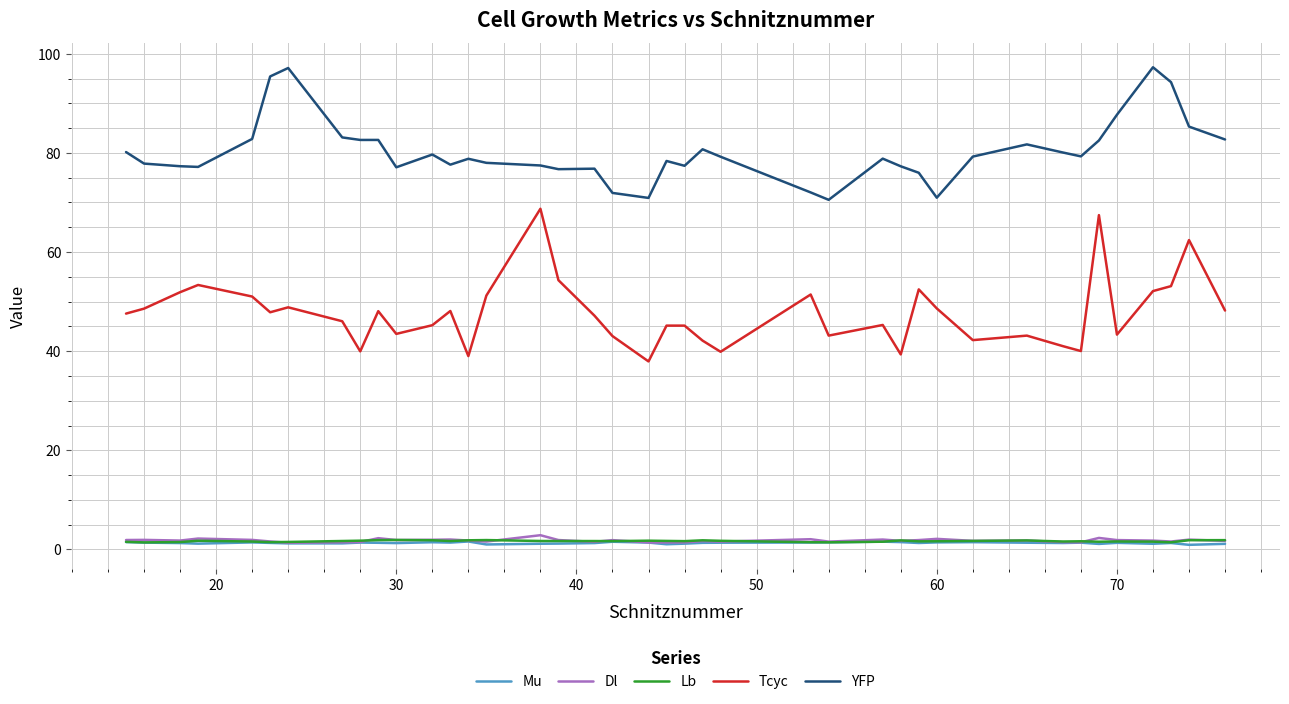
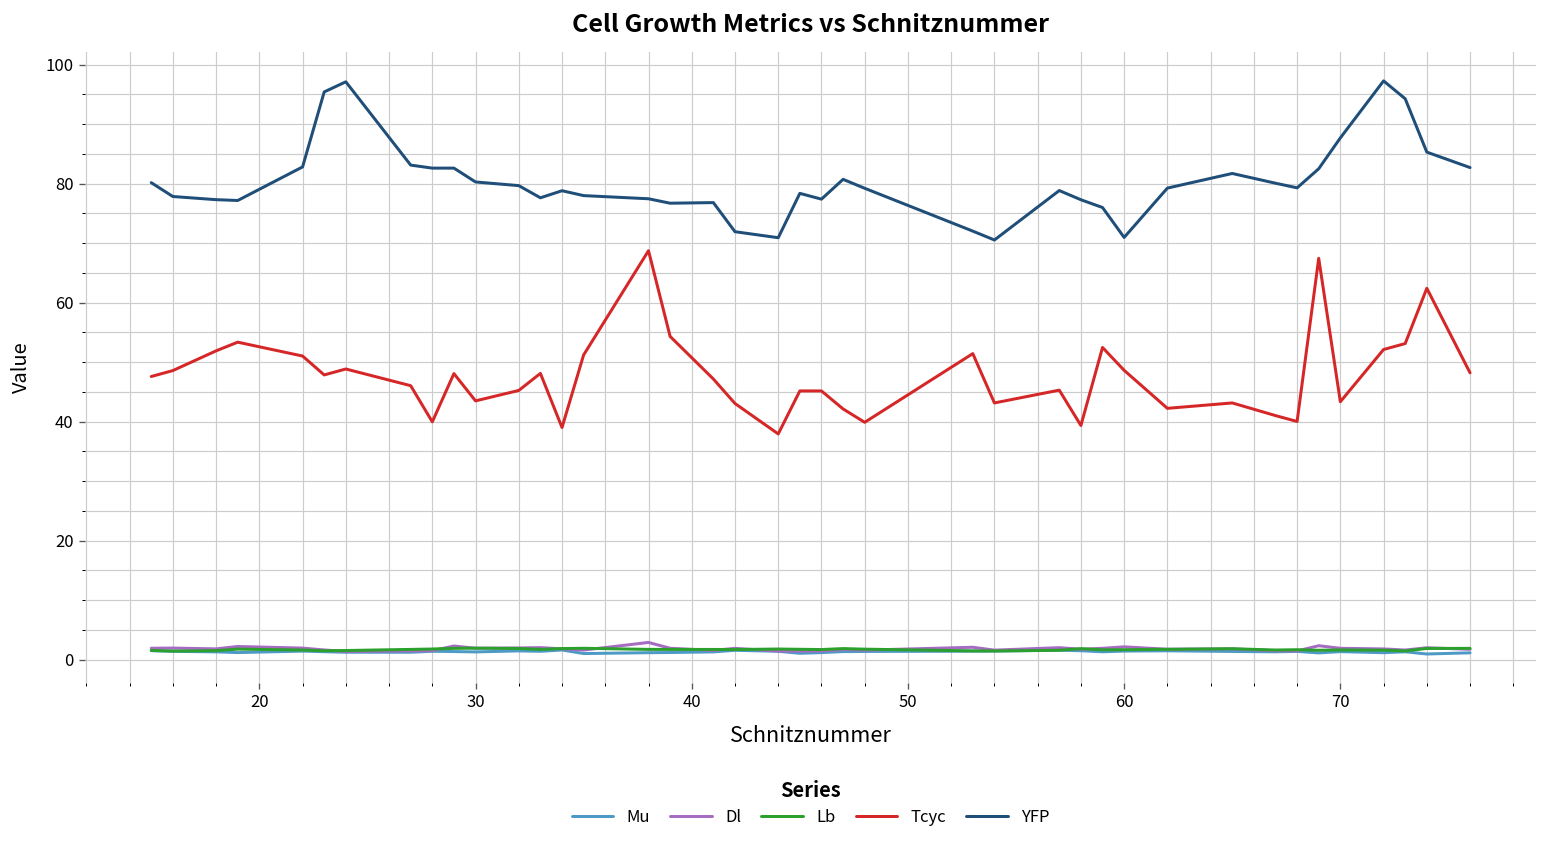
  {
    "Mu": {
      "30": 1
    },
    "Tcyc": {
      "30": 43,
      "60": 49,
      "70": 43
    },
    "YFP": {
-     "30": 77,
+     "30": 80,
      "60": 71,
      "70": 88
    }
  }
